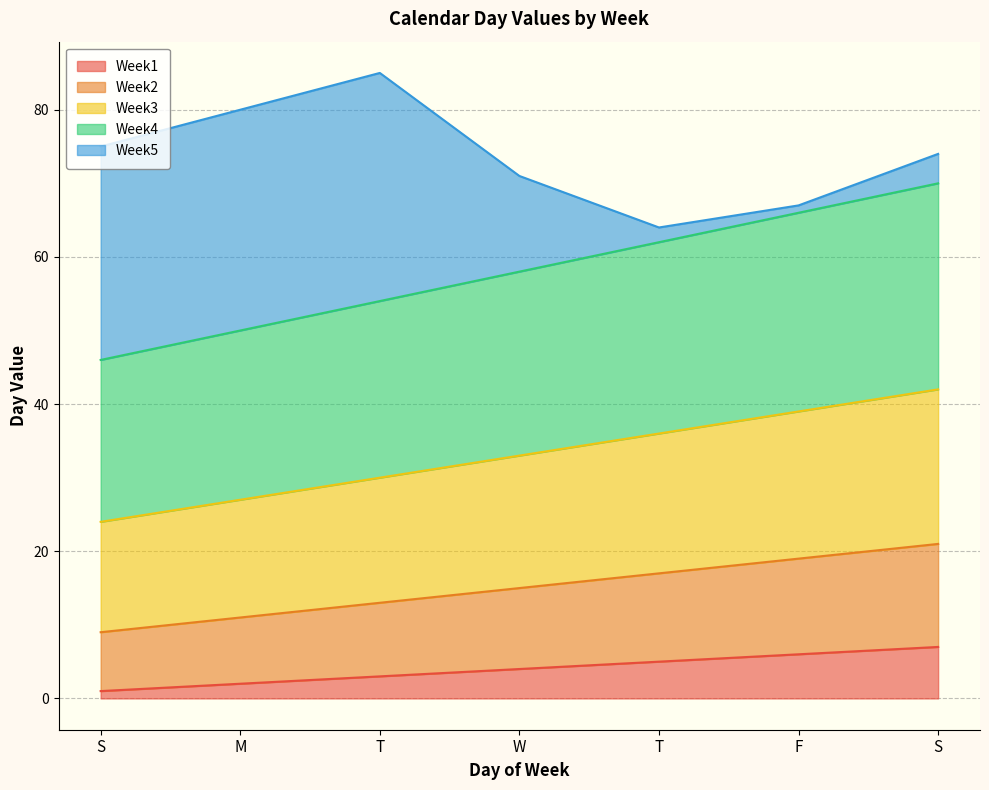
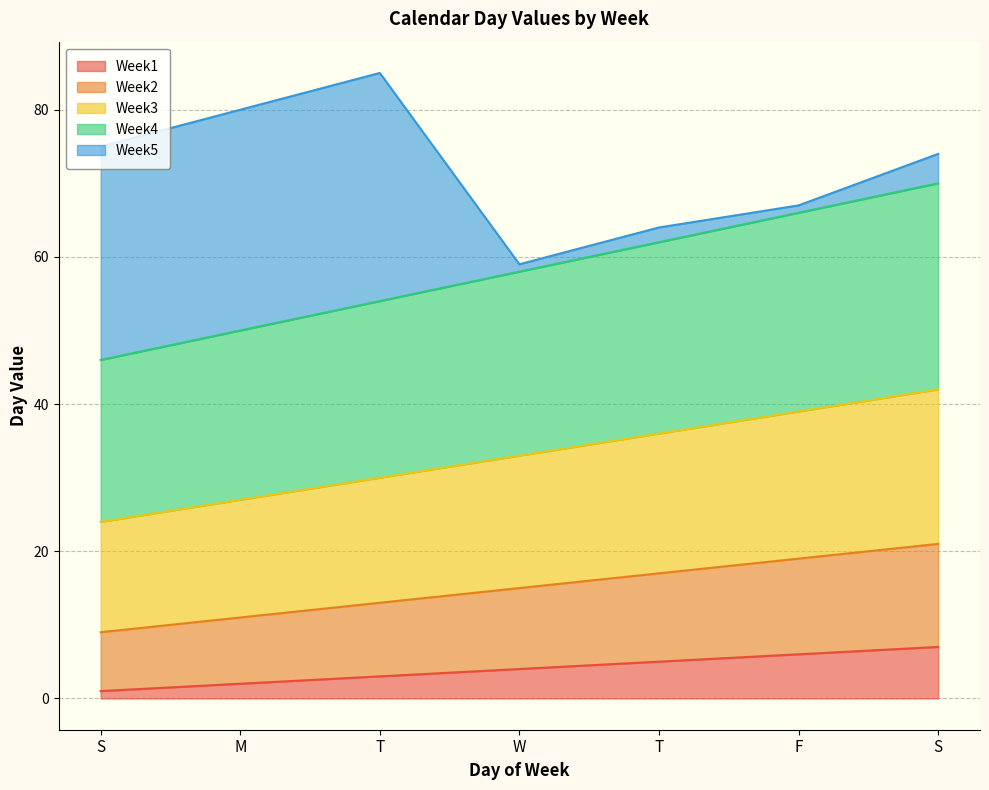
  {
    "Week3": {
      "M": 16,
      "W": 18,
      "F": 20
    },
    "Week4": {
      "M": 23,
      "W": 25,
      "F": 27
    },
    "Week5": {
      "M": 30,
-     "W": 13,
+     "W": 1,
      "F": 1
    }
  }
